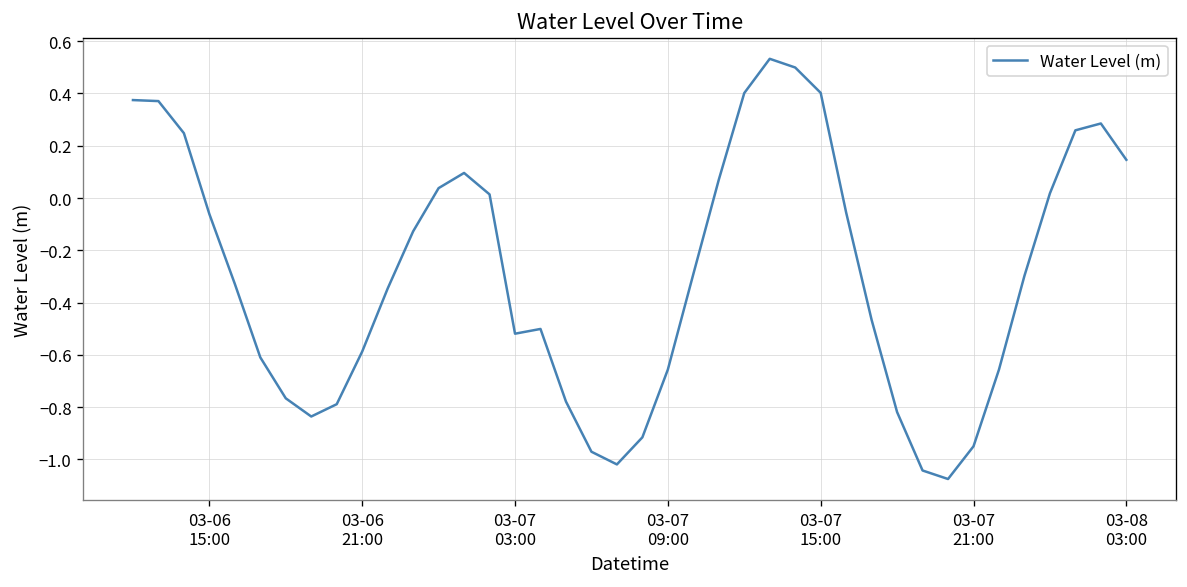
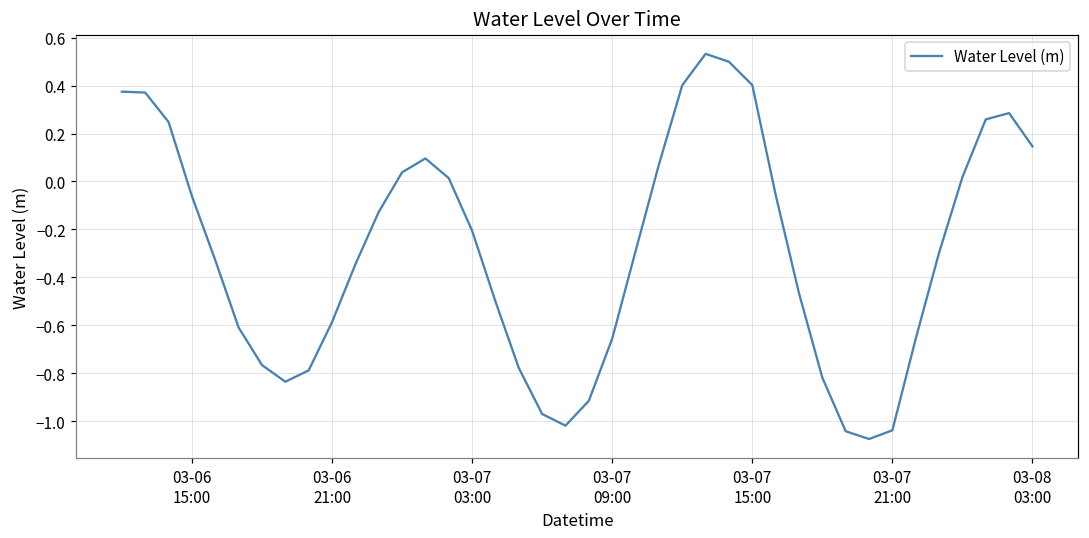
  {
    "03-06 15:00": -0.06,
    "03-06 21:00": -0.59,
-   "03-07 03:00": -0.52,
+   "03-07 03:00": -0.21,
    "03-07 09:00": -0.66,
    "03-07 15:00": 0.40,
-   "03-07 21:00": -0.95,
+   "03-07 21:00": -1.04,
    "03-08 03:00": 0.15
  }
